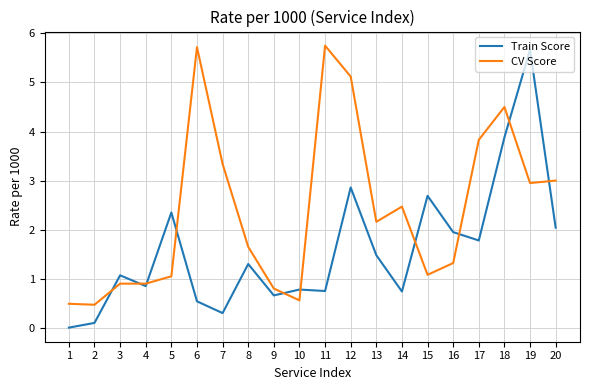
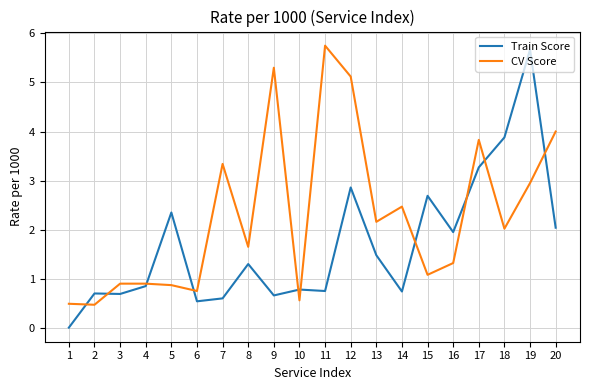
  {
    "Train Score": {
      "1": 0.0,
-     "2": 0.1,
-     "3": 1.1,
+     "2": 0.7,
+     "3": 0.7,
      "5": 2.4,
      "6": 0.5,
-     "7": 0.3,
+     "7": 0.6,
      "8": 1.3,
      "9": 0.7,
      "10": 0.8,
      "11": 0.8,
      "12": 2.9,
      "13": 1.5,
      "14": 0.7,
      "15": 2.7,
      "16": 2.0,
-     "17": 1.8,
+     "17": 3.3,
      "18": 3.9,
      "20": 2.0
    },
    "CV Score": {
      "1": 0.5,
      "2": 0.5,
      "3": 0.9,
-     "5": 1.1,
-     "6": 5.7,
+     "5": 0.9,
+     "6": 0.8,
      "7": 3.3,
      "8": 1.7,
-     "9": 0.8,
+     "9": 5.3,
      "10": 0.6,
      "11": 5.8,
      "12": 5.1,
      "13": 2.2,
      "14": 2.5,
      "15": 1.1,
      "16": 1.3,
      "17": 3.8,
-     "18": 4.5,
+     "18": 2.0,
      "19": 3.0,
-     "20": 3
+     "20": 4
    }
  }
